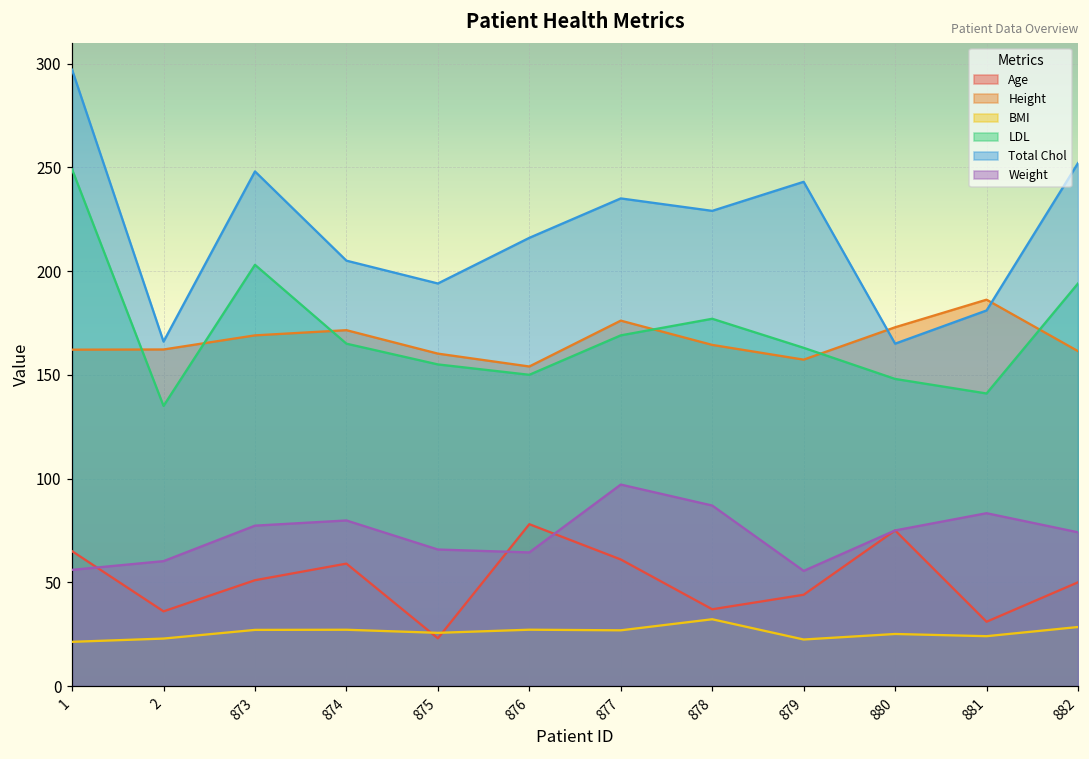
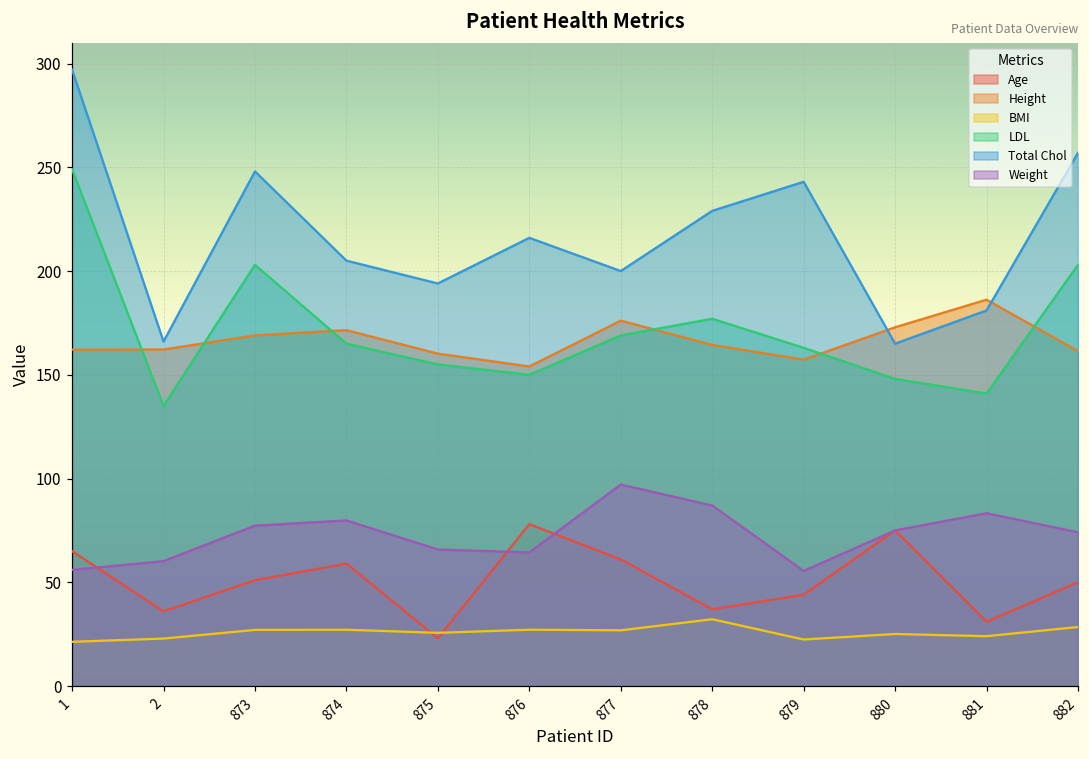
  {
    "LDL": {
      "1": 249,
      "2": 135,
      "873": 203,
      "874": 165,
      "875": 155,
      "876": 150,
      "877": 169,
      "878": 177,
      "879": 163,
      "880": 148,
      "881": 141,
-     "882": 194
+     "882": 203
    },
    "Total Chol": {
      "1": 297,
      "2": 166,
      "873": 248,
      "874": 205,
      "875": 194,
      "876": 216,
-     "877": 235,
+     "877": 200,
      "878": 229,
      "879": 243,
      "880": 165,
      "881": 181,
-     "882": 252
+     "882": 257
    },
    "Weight": {
      "1": 56,
      "2": 60,
      "873": 77,
      "874": 80,
      "875": 66,
      "876": 64,
      "877": 97,
      "878": 87,
      "879": 56,
      "881": 83,
      "882": 74
    }
  }
